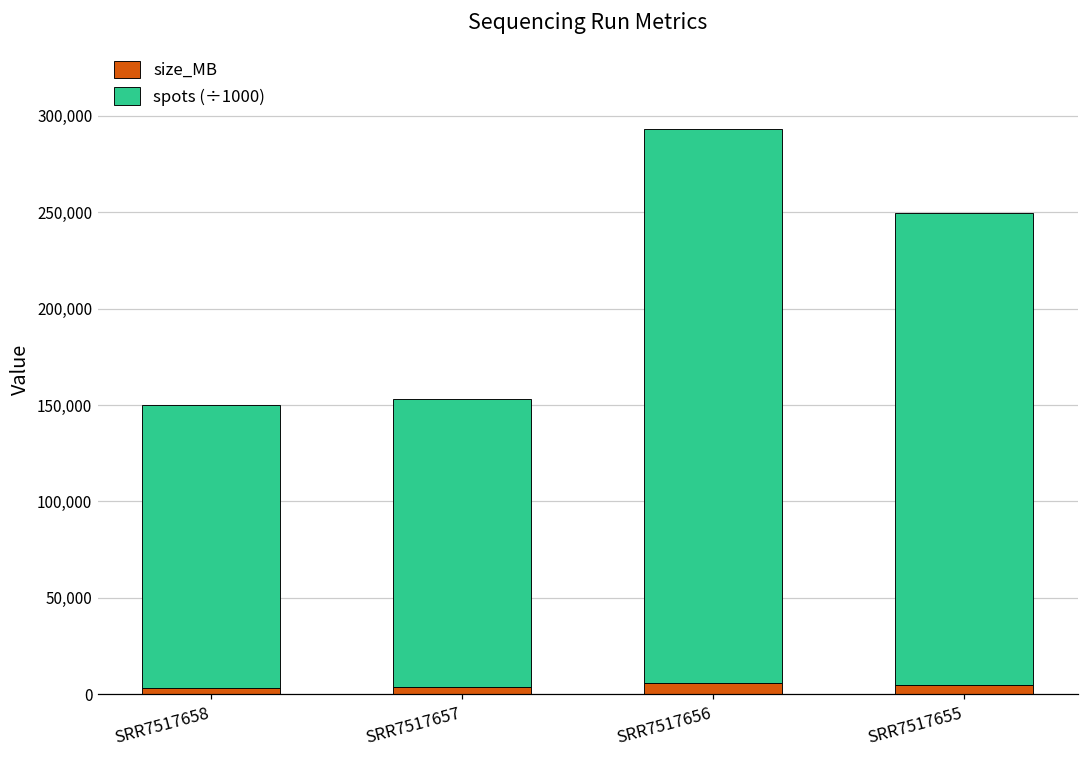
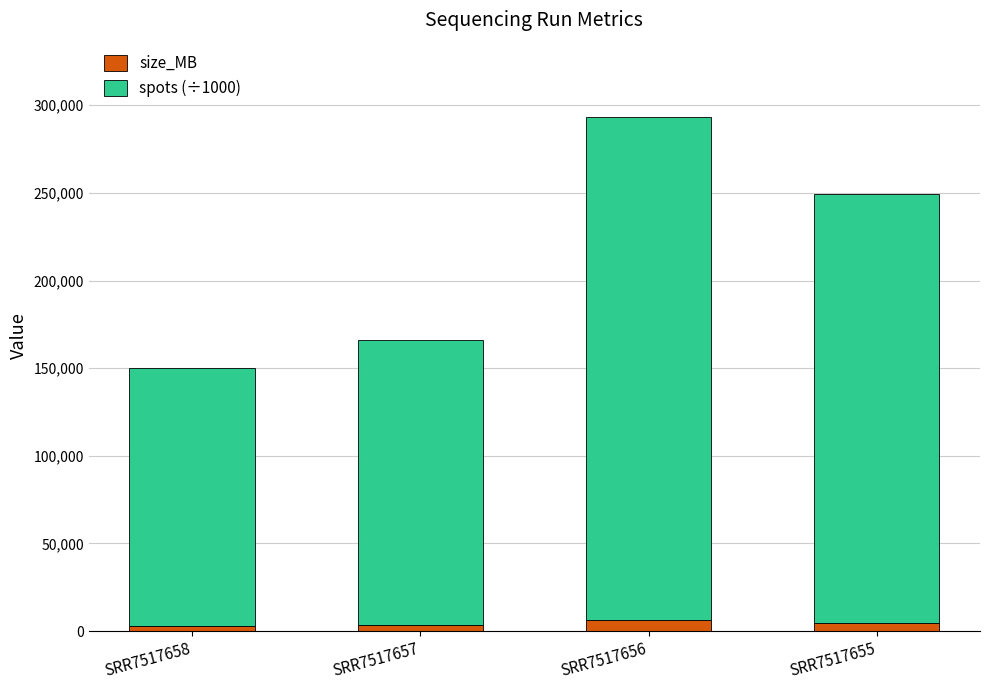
  {
    "size_MB": {
      "SRR7517658": "3,000",
      "SRR7517657": "4,000",
      "SRR7517656": "6,000",
      "SRR7517655": "5,000"
    },
    "spots (÷1000)": {
      "SRR7517658": "147,000",
-     "SRR7517657": "150,000",
+     "SRR7517657": "163,000",
      "SRR7517656": "287,000",
      "SRR7517655": "245,000"
    }
  }
